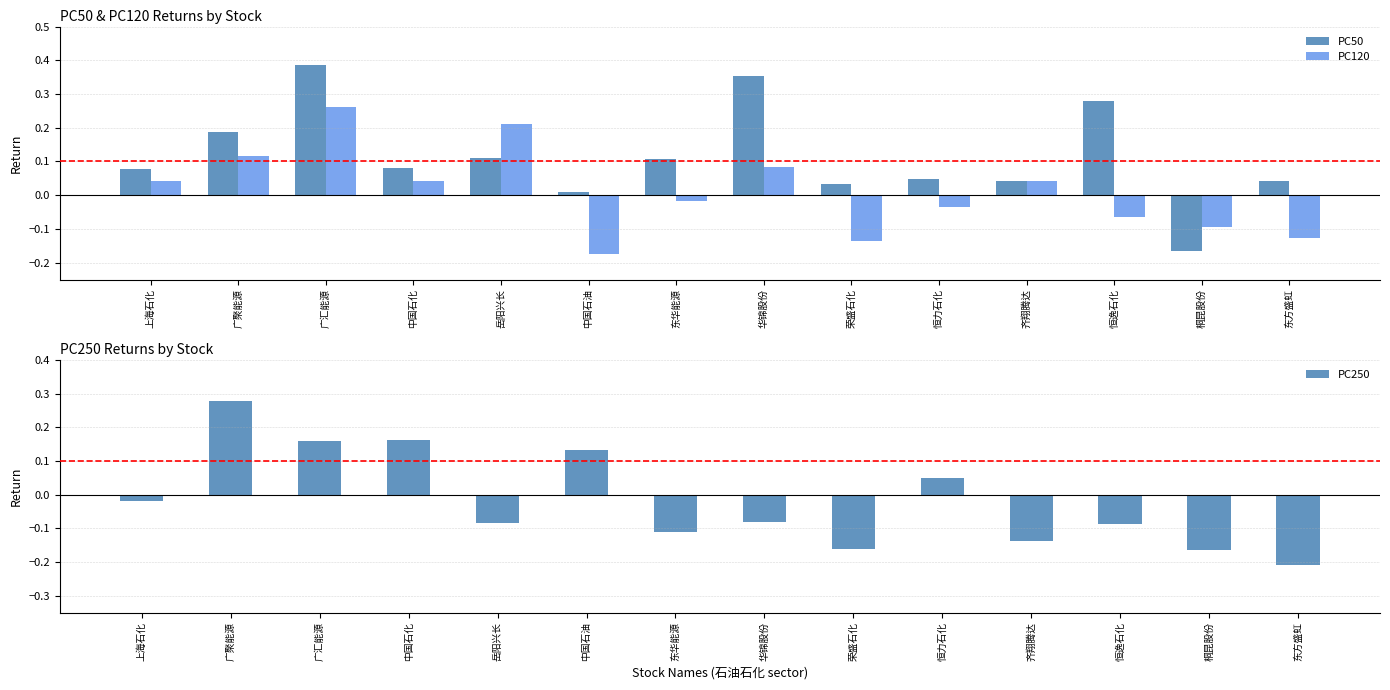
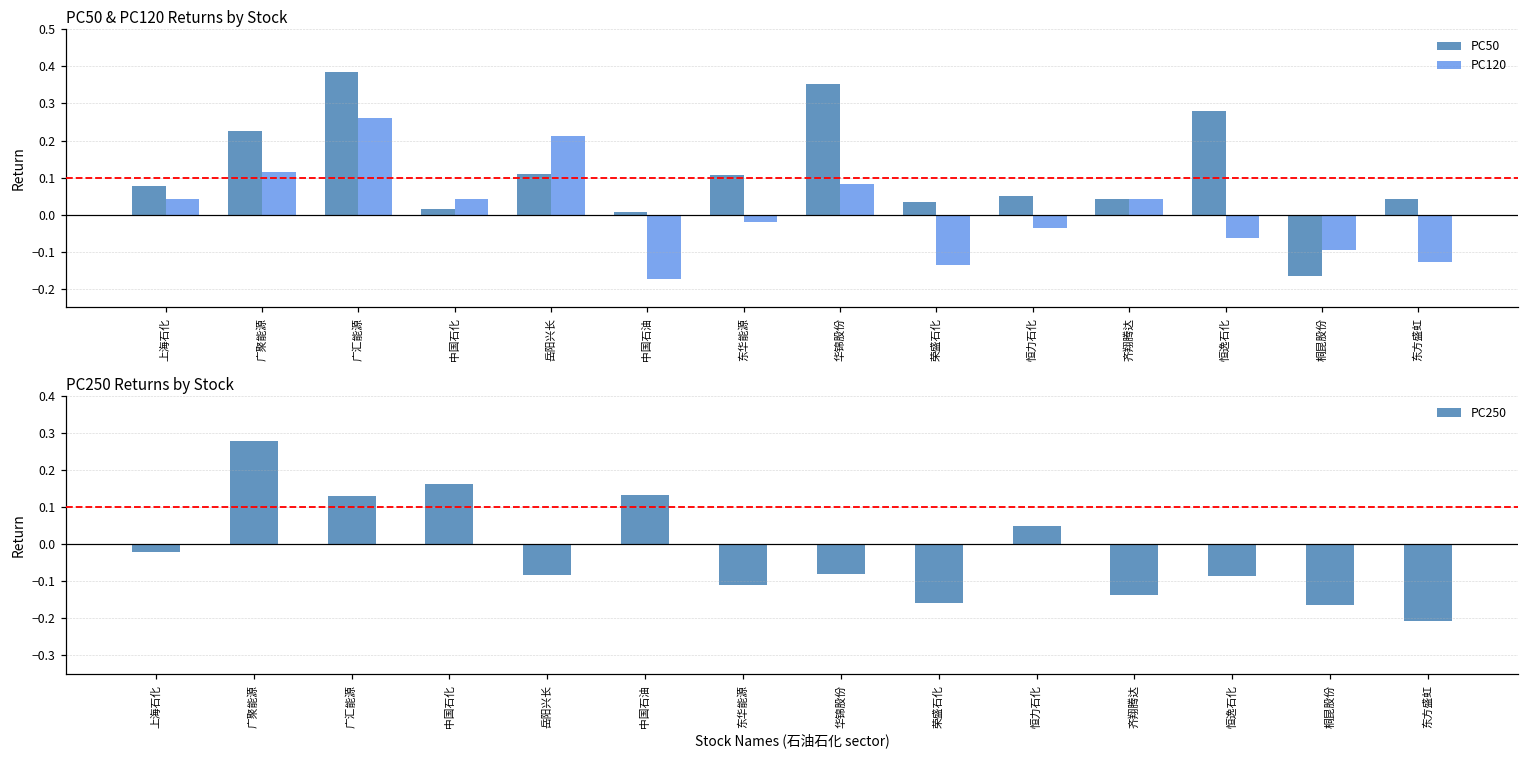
  {
    "PC50 & PC120 Returns by Stock": {
      "PC50": {
        "上海石化": 0.08,
-       "广聚能源": 0.19,
+       "广聚能源": 0.23,
        "广汇能源": 0.39,
-       "中国石化": 0.08,
+       "中国石化": 0.02,
        "岳阳兴长": 0.11,
        "中国石油": 0.01,
        "东华能源": 0.11,
        "华锦股份": 0.35,
        "荣盛石化": 0.03,
        "恒力石化": 0.05,
        "齐翔腾达": 0.04,
        "恒逸石化": 0.28,
        "桐昆股份": -0.17,
        "东方盛虹": 0.04
      },
      "PC120": {
        "上海石化": 0.04,
        "广聚能源": 0.12,
        "广汇能源": 0.26,
        "中国石化": 0.04,
        "岳阳兴长": 0.21,
        "中国石油": -0.17,
        "东华能源": -0.02,
        "华锦股份": 0.08,
        "荣盛石化": -0.13,
        "恒力石化": -0.04,
        "齐翔腾达": 0.04,
        "恒逸石化": -0.06,
        "桐昆股份": -0.09,
        "东方盛虹": -0.13
      }
    },
    "PC250 Returns by Stock": {
      "上海石化": -0.02,
      "广聚能源": 0.28,
-     "广汇能源": 0.16,
+     "广汇能源": 0.13,
      "中国石化": 0.16,
      "岳阳兴长": -0.08,
      "中国石油": 0.13,
      "东华能源": -0.11,
      "华锦股份": -0.08,
      "荣盛石化": -0.16,
      "恒力石化": 0.05,
      "齐翔腾达": -0.14,
      "恒逸石化": -0.09,
      "桐昆股份": -0.17,
      "东方盛虹": -0.21
    }
  }
